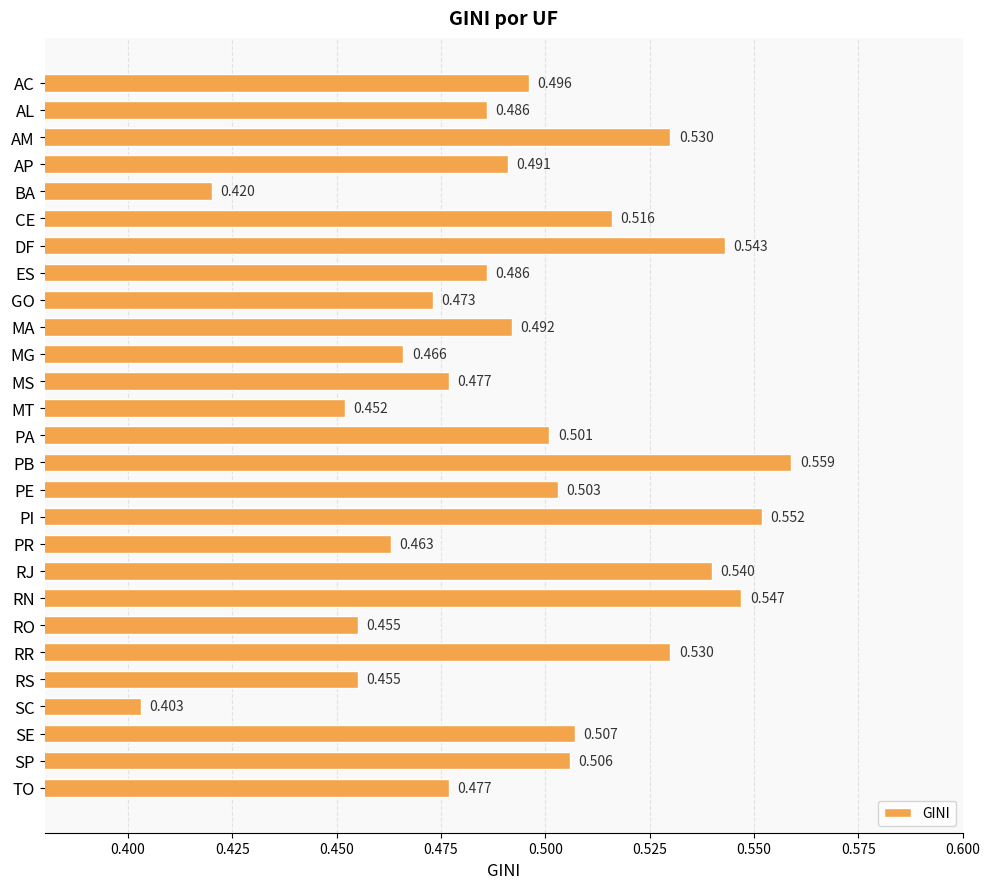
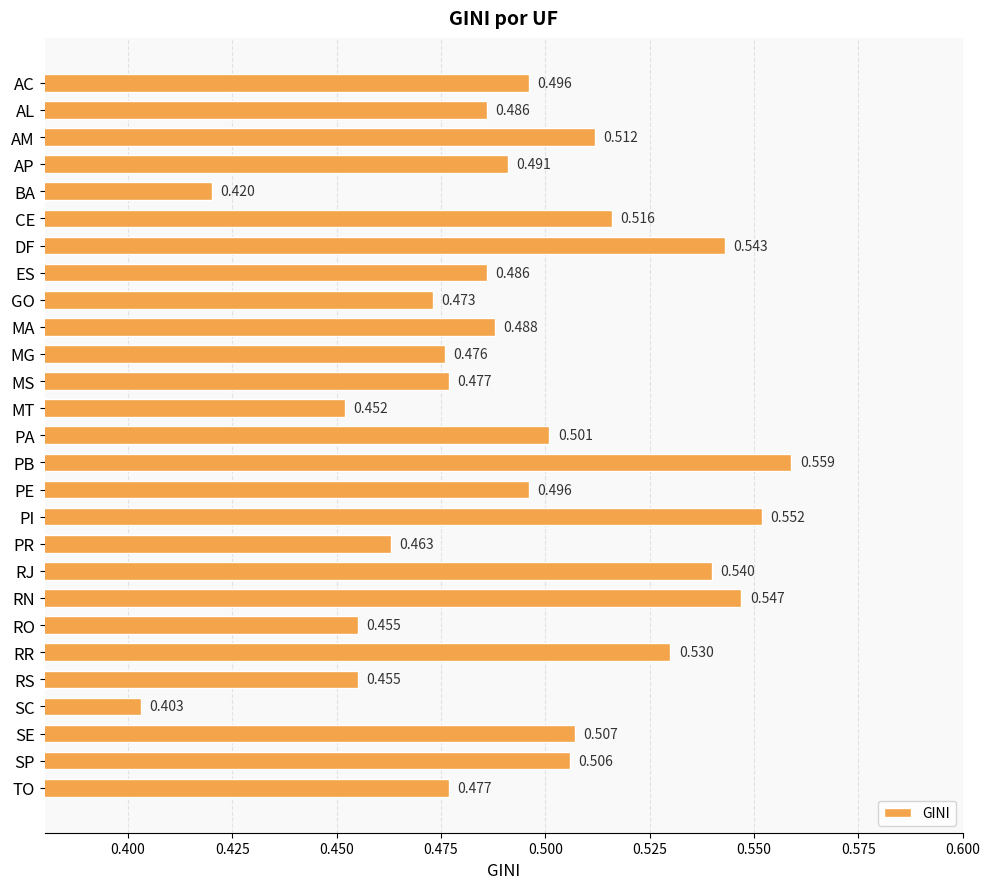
  {
    "AC": 0.496,
    "AL": 0.486,
-   "AM": 0.530,
+   "AM": 0.512,
    "AP": 0.491,
    "BA": 0.420,
    "CE": 0.516,
    "DF": 0.543,
    "ES": 0.486,
    "GO": 0.473,
-   "MA": 0.492,
-   "MG": 0.466,
+   "MA": 0.488,
+   "MG": 0.476,
    "MS": 0.477,
    "MT": 0.452,
    "PA": 0.501,
    "PB": 0.559,
-   "PE": 0.503,
+   "PE": 0.496,
    "PI": 0.552,
    "PR": 0.463,
    "RJ": 0.540,
    "RN": 0.547,
    "RO": 0.455,
    "RR": 0.530,
    "RS": 0.455,
    "SC": 0.403,
    "SE": 0.507,
    "SP": 0.506,
    "TO": 0.477
  }
